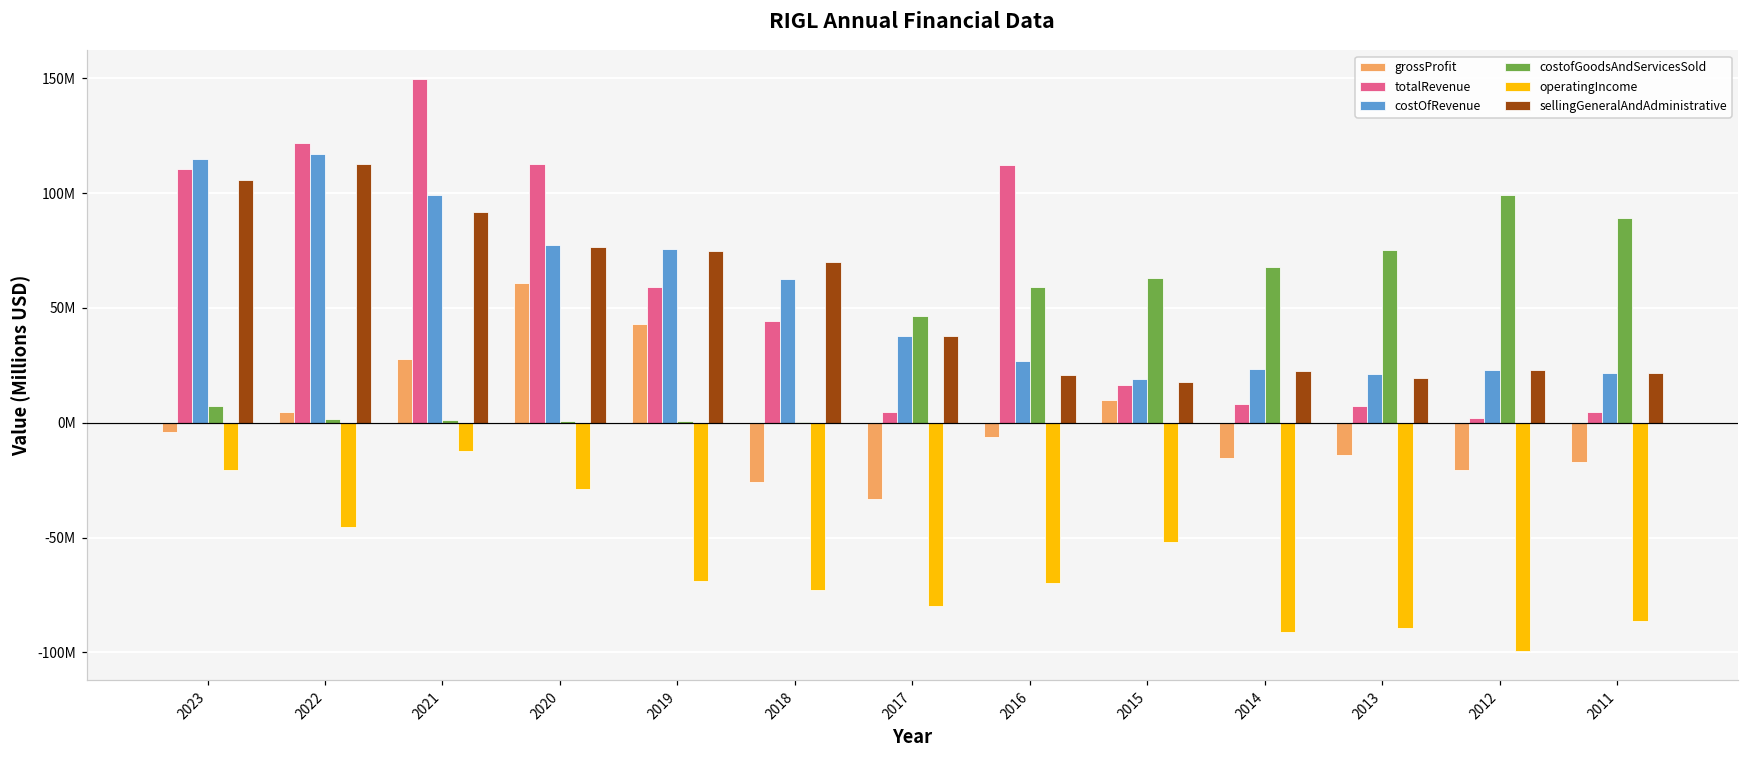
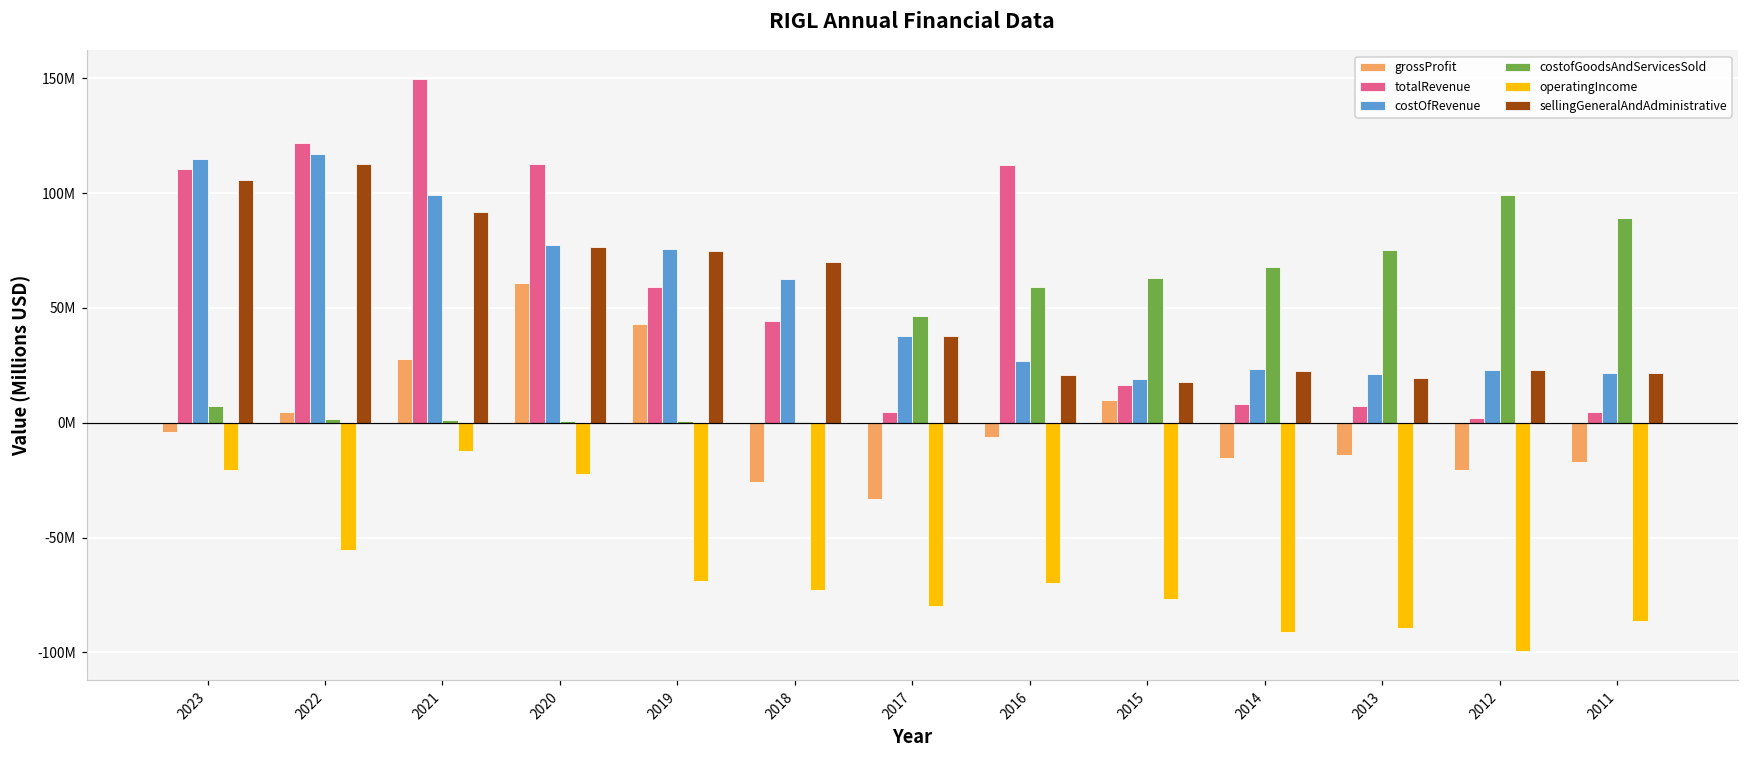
  {
    "grossProfit": {
      "2023": -4000000,
      "2022": 5000000,
      "2021": 28000000,
      "2020": 61000000,
      "2019": 43000000,
      "2018": -26000000,
      "2017": -33000000,
      "2016": -6000000,
      "2015": 10000000,
      "2014": -15000000,
      "2013": -14000000,
      "2012": -21000000,
      "2011": -17000000
    },
    "totalRevenue": {
      "2023": 110000000,
      "2022": 122000000,
      "2021": 150000000,
      "2020": 113000000,
      "2019": 59000000,
      "2018": 45000000,
      "2017": 4000000,
      "2016": 112000000,
      "2015": 16000000,
      "2014": 8000000,
      "2013": 7000000,
      "2012": 2000000,
      "2011": 5000000
    },
    "costOfRevenue": {
      "2023": 115000000,
      "2022": 117000000,
      "2021": 99000000,
      "2020": 77000000,
      "2019": 75000000,
      "2018": 62000000,
      "2017": 38000000,
      "2016": 27000000,
      "2015": 19000000,
      "2014": 24000000,
      "2013": 21000000,
      "2012": 23000000,
      "2011": 22000000
    },
    "costofGoodsAndServicesSold": {
      "2023": 7000000,
      "2022": 2000000,
      "2017": 46000000,
      "2016": 59000000,
      "2015": 63000000,
      "2014": 68000000,
      "2013": 75000000,
      "2012": 99000000,
      "2011": 89000000
    },
    "operatingIncome": {
      "2023": -20000000,
-     "2022": -46000000,
+     "2022": -56000000,
      "2021": -12000000,
-     "2020": -29000000,
+     "2020": -23000000,
      "2019": -69000000,
      "2018": -73000000,
      "2017": -80000000,
      "2016": -70000000,
-     "2015": -52000000,
+     "2015": -77000000,
      "2014": -91000000,
      "2013": -89000000,
      "2012": -99000000,
      "2011": -86000000
    },
    "sellingGeneralAndAdministrative": {
      "2023": 106000000,
      "2022": 112000000,
      "2021": 92000000,
      "2020": 77000000,
      "2019": 75000000,
      "2018": 70000000,
      "2017": 38000000,
      "2016": 21000000,
      "2015": 18000000,
      "2014": 23000000,
      "2013": 20000000,
      "2012": 23000000,
      "2011": 22000000
    }
  }
